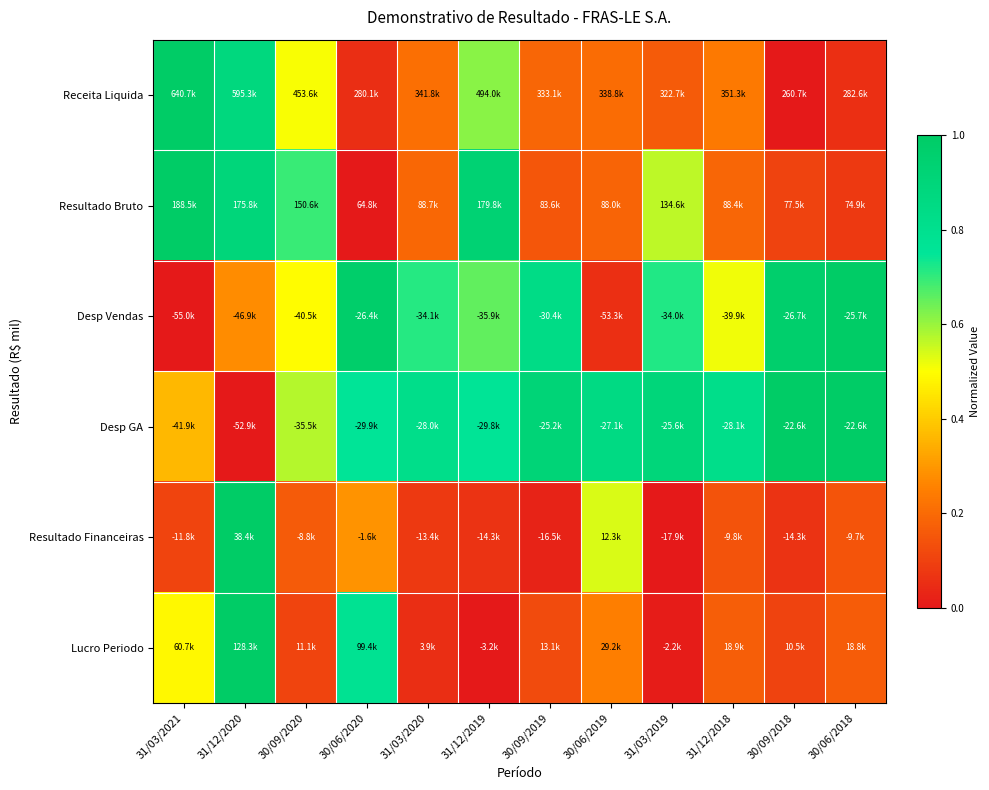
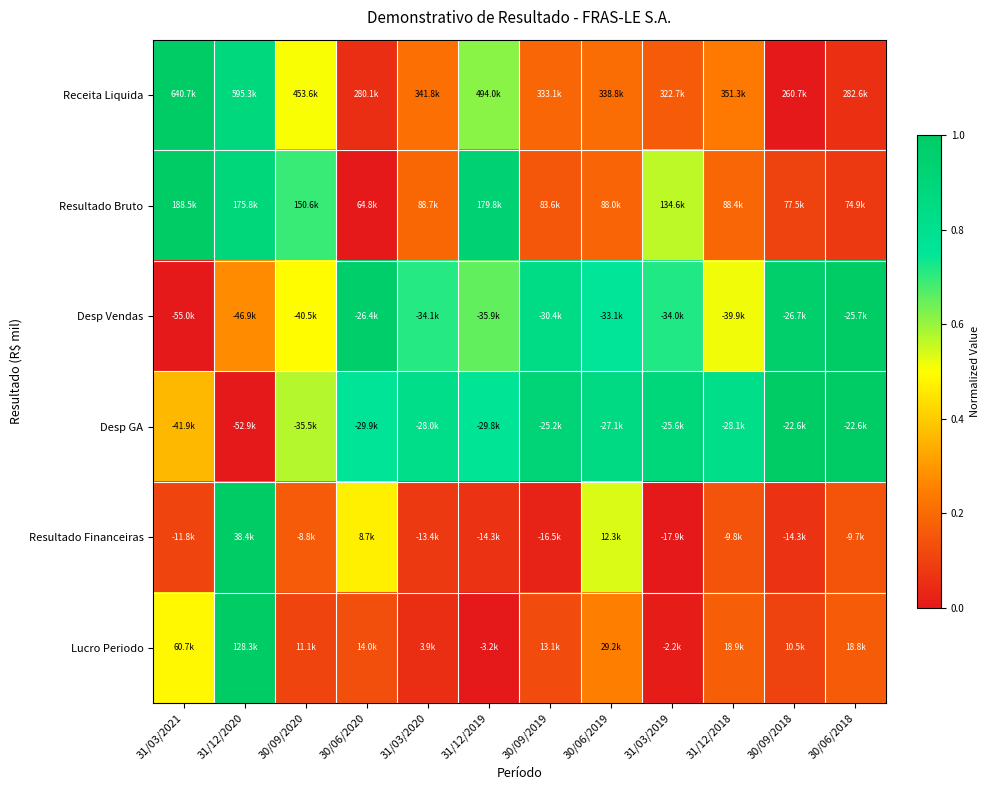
  {
    "Receita Liquida": {
      "31/03/2021": "640.7k",
      "31/12/2020": "595.3k",
      "30/09/2020": "453.6k",
      "30/06/2020": "280.1k",
      "31/03/2020": "341.8k",
      "31/12/2019": "494.0k",
      "30/09/2019": "333.1k",
      "30/06/2019": "338.8k",
      "31/03/2019": "322.7k",
      "31/12/2018": "351.3k",
      "30/09/2018": "260.7k",
      "30/06/2018": "282.6k"
    },
    "Resultado Bruto": {
      "31/03/2021": "188.5k",
      "31/12/2020": "175.8k",
      "30/09/2020": "150.6k",
      "30/06/2020": "64.8k",
      "31/03/2020": "88.7k",
      "31/12/2019": "179.8k",
      "30/09/2019": "83.6k",
      "30/06/2019": "88.0k",
      "31/03/2019": "134.6k",
      "31/12/2018": "88.4k",
      "30/09/2018": "77.5k",
      "30/06/2018": "74.9k"
    },
    "Desp Vendas": {
      "31/03/2021": "-55.0k",
      "31/12/2020": "-46.9k",
      "30/09/2020": "-40.5k",
      "30/06/2020": "-26.4k",
      "31/03/2020": "-34.1k",
      "31/12/2019": "-35.9k",
      "30/09/2019": "-30.4k",
-     "30/06/2019": "-53.3k",
+     "30/06/2019": "-33.1k",
      "31/03/2019": "-34.0k",
      "31/12/2018": "-39.9k",
      "30/09/2018": "-26.7k",
      "30/06/2018": "-25.7k"
    },
    "Desp GA": {
      "31/03/2021": "-41.9k",
      "31/12/2020": "-52.9k",
      "30/09/2020": "-35.5k",
      "30/06/2020": "-29.9k",
      "31/03/2020": "-28.0k",
      "31/12/2019": "-29.8k",
      "30/09/2019": "-25.2k",
      "30/06/2019": "-27.1k",
      "31/03/2019": "-25.6k",
      "31/12/2018": "-28.1k",
      "30/09/2018": "-22.6k",
      "30/06/2018": "-22.6k"
    },
    "Resultado Financeiras": {
      "31/03/2021": "-11.8k",
      "31/12/2020": "38.4k",
      "30/09/2020": "-8.8k",
-     "30/06/2020": "-1.6k",
+     "30/06/2020": "8.7k",
      "31/03/2020": "-13.4k",
      "31/12/2019": "-14.3k",
      "30/09/2019": "-16.5k",
      "30/06/2019": "12.3k",
      "31/03/2019": "-17.9k",
      "31/12/2018": "-9.8k",
      "30/09/2018": "-14.3k",
      "30/06/2018": "-9.7k"
    },
    "Lucro Periodo": {
      "31/03/2021": "60.7k",
      "31/12/2020": "128.3k",
      "30/09/2020": "11.1k",
-     "30/06/2020": "99.4k",
+     "30/06/2020": "14.0k",
      "31/03/2020": "3.9k",
      "31/12/2019": "-3.2k",
      "30/09/2019": "13.1k",
      "30/06/2019": "29.2k",
      "31/03/2019": "-2.2k",
      "31/12/2018": "18.9k",
      "30/09/2018": "10.5k",
      "30/06/2018": "18.8k"
    }
  }
